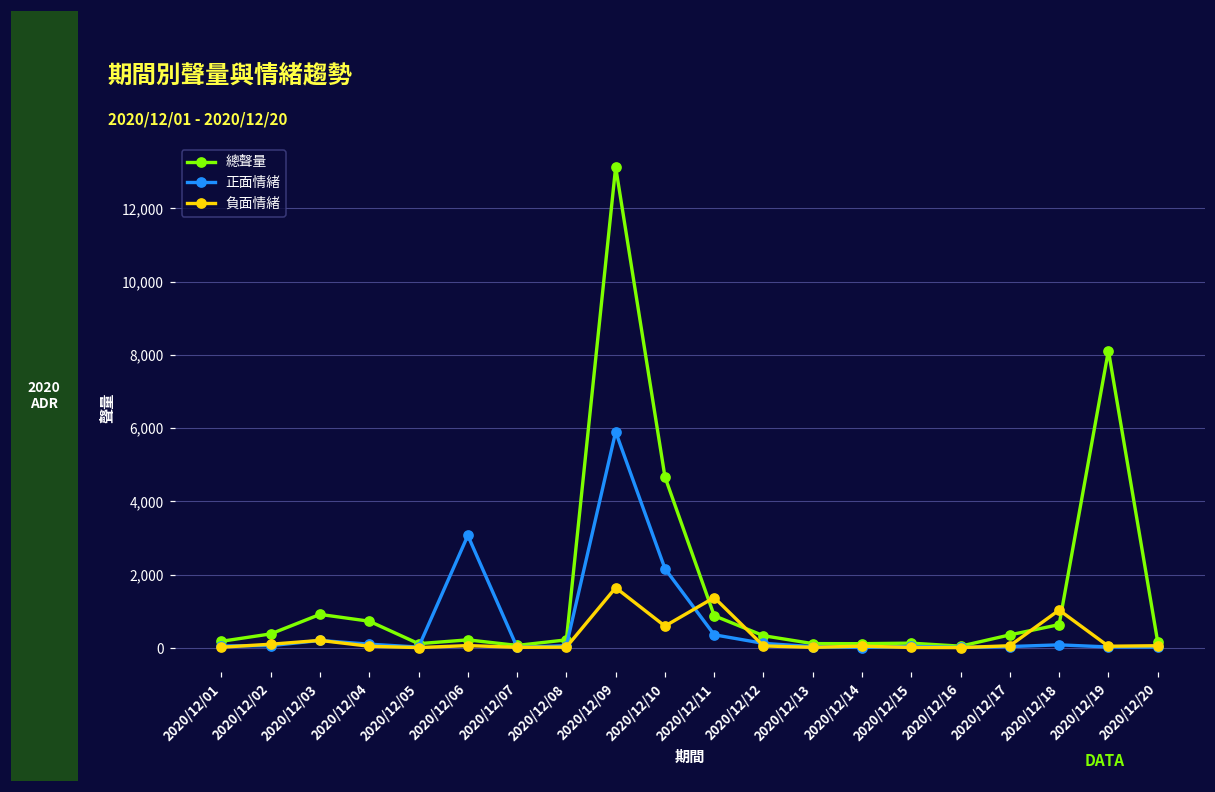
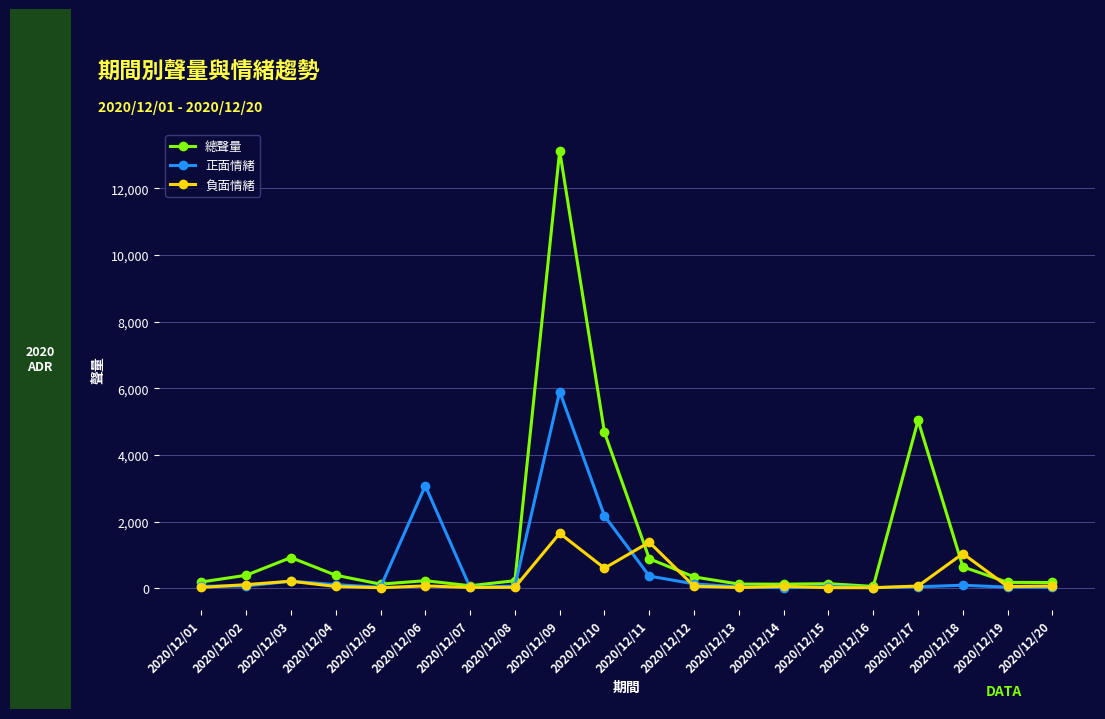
  {
    "總聲量": {
      "2020/12/01": "200",
      "2020/12/02": "400",
      "2020/12/03": "900",
-     "2020/12/04": "700",
+     "2020/12/04": "400",
      "2020/12/05": "100",
      "2020/12/06": "200",
      "2020/12/08": "200",
      "2020/12/09": "13,100",
      "2020/12/10": "4,700",
      "2020/12/11": "900",
      "2020/12/12": "300",
      "2020/12/13": "100",
      "2020/12/15": "100",
-     "2020/12/17": "400",
+     "2020/12/17": "5,000",
      "2020/12/18": "600",
-     "2020/12/19": "8,100",
+     "2020/12/19": "200",
      "2020/12/20": "200"
    },
    "正面情緒": {
      "2020/12/06": "3,100",
      "2020/12/09": "5,900",
      "2020/12/10": "2,200",
      "2020/12/11": "400",
      "2020/12/18": "100"
    },
    "負面情緒": {
      "2020/12/06": "100",
      "2020/12/09": "1,600",
      "2020/12/10": "600",
      "2020/12/11": "1,400",
      "2020/12/18": "1,000"
    }
  }
